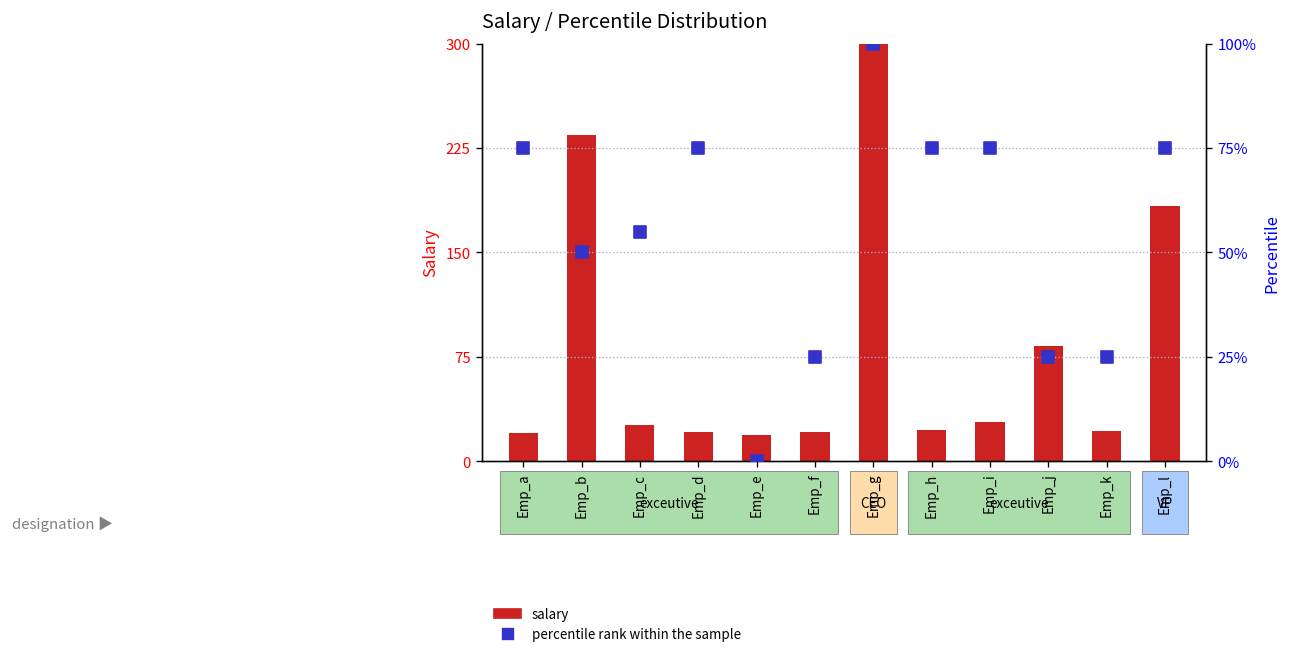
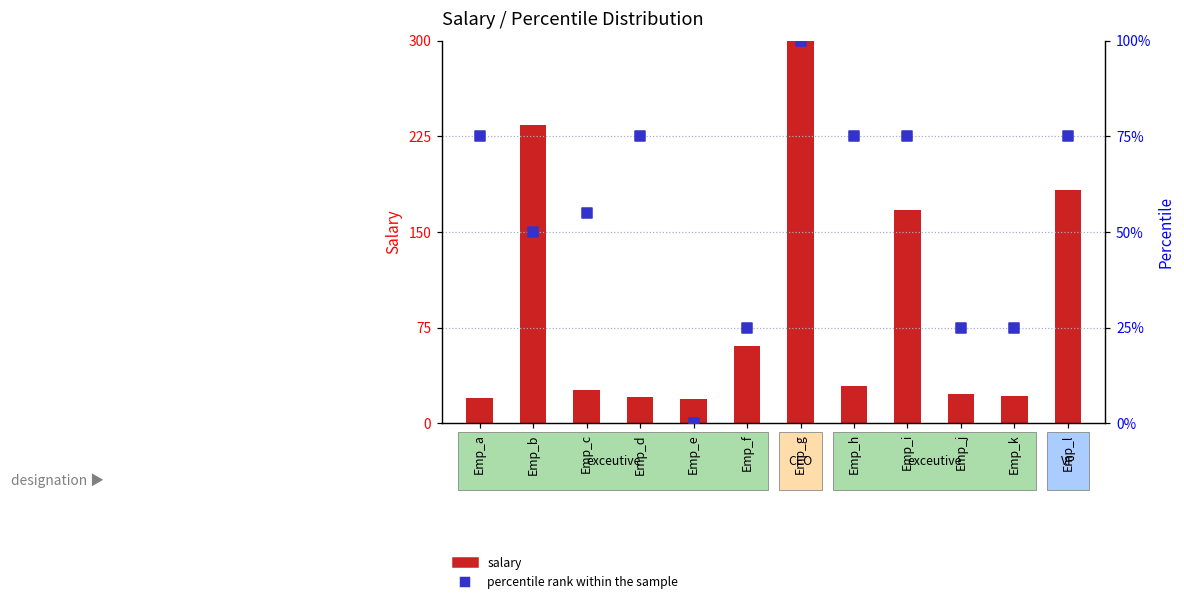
  {
    "salary": {
      "Emp_a": 20,
      "Emp_b": 234,
      "Emp_c": 26,
      "Emp_d": 21,
      "Emp_e": 19,
-     "Emp_f": 21,
+     "Emp_f": 60,
      "Emp_g": 300,
-     "Emp_h": 22,
-     "Emp_i": 28,
-     "Emp_j": 83,
+     "Emp_h": 30,
+     "Emp_i": 167,
+     "Emp_j": 23,
      "Emp_k": 21,
      "Emp_l": 183
    }
  }
